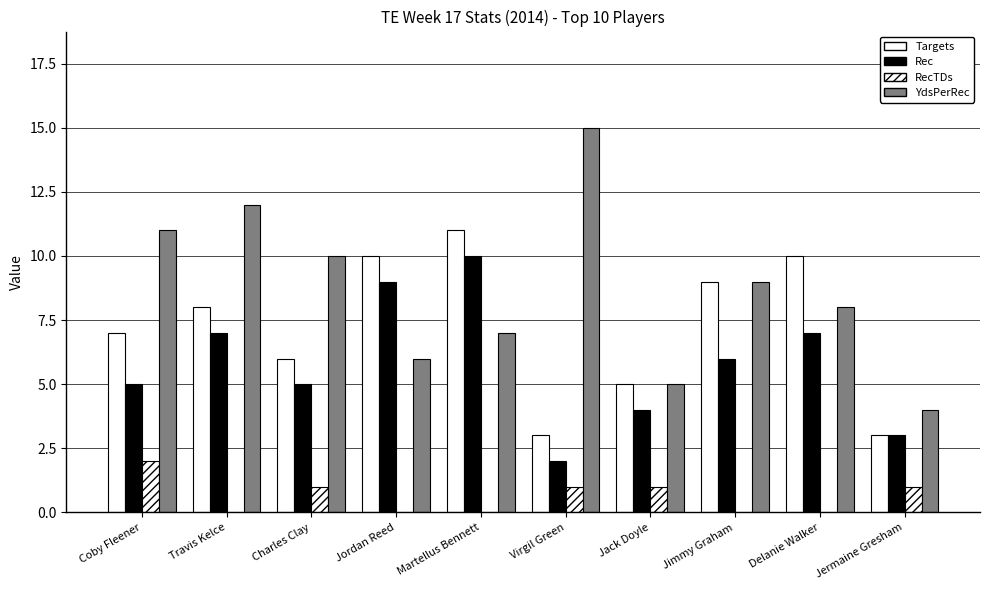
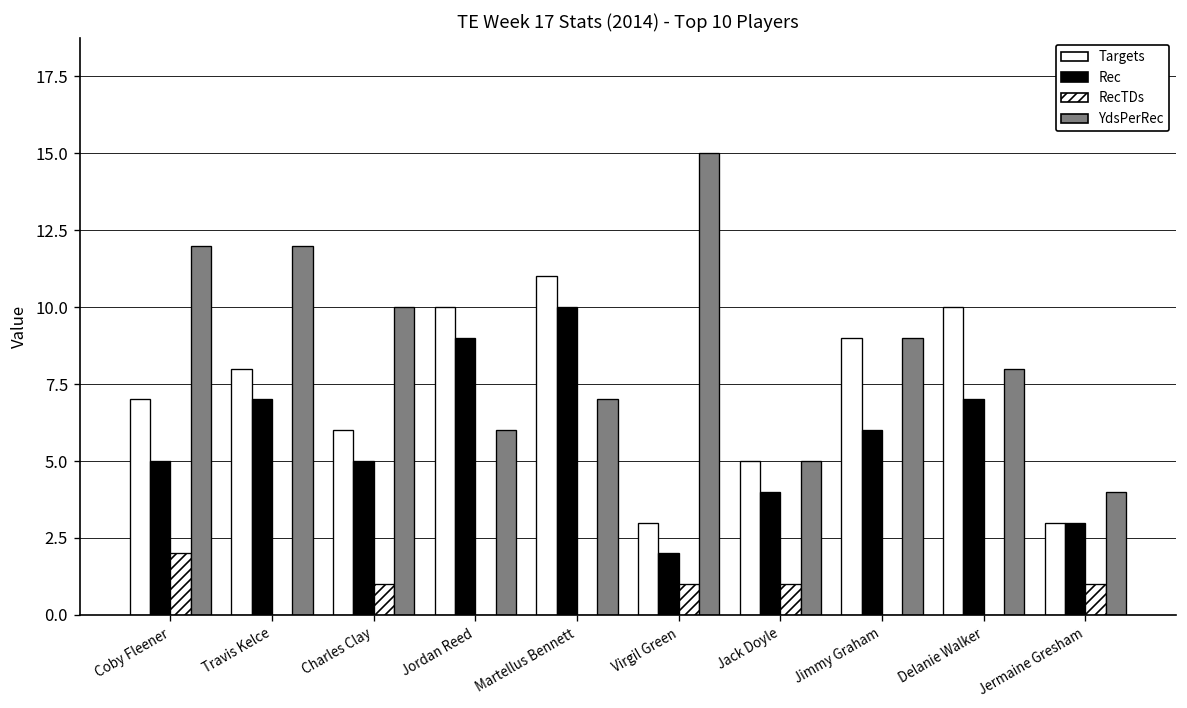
  {
    "Rec": {
      "Coby Fleener": 5,
      "Travis Kelce": 7,
      "Charles Clay": 5,
      "Jordan Reed": 9,
      "Martellus Bennett": 10,
      "Virgil Green": 2,
      "Jack Doyle": 4,
      "Jimmy Graham": 6,
      "Delanie Walker": 7,
      "Jermaine Gresham": 3
    },
    "YdsPerRec": {
-     "Coby Fleener": 11,
+     "Coby Fleener": 12,
      "Travis Kelce": 12,
      "Charles Clay": 10,
      "Jordan Reed": 6,
      "Martellus Bennett": 7,
      "Virgil Green": 15,
      "Jack Doyle": 5,
      "Jimmy Graham": 9,
      "Delanie Walker": 8,
      "Jermaine Gresham": 4
    }
  }
